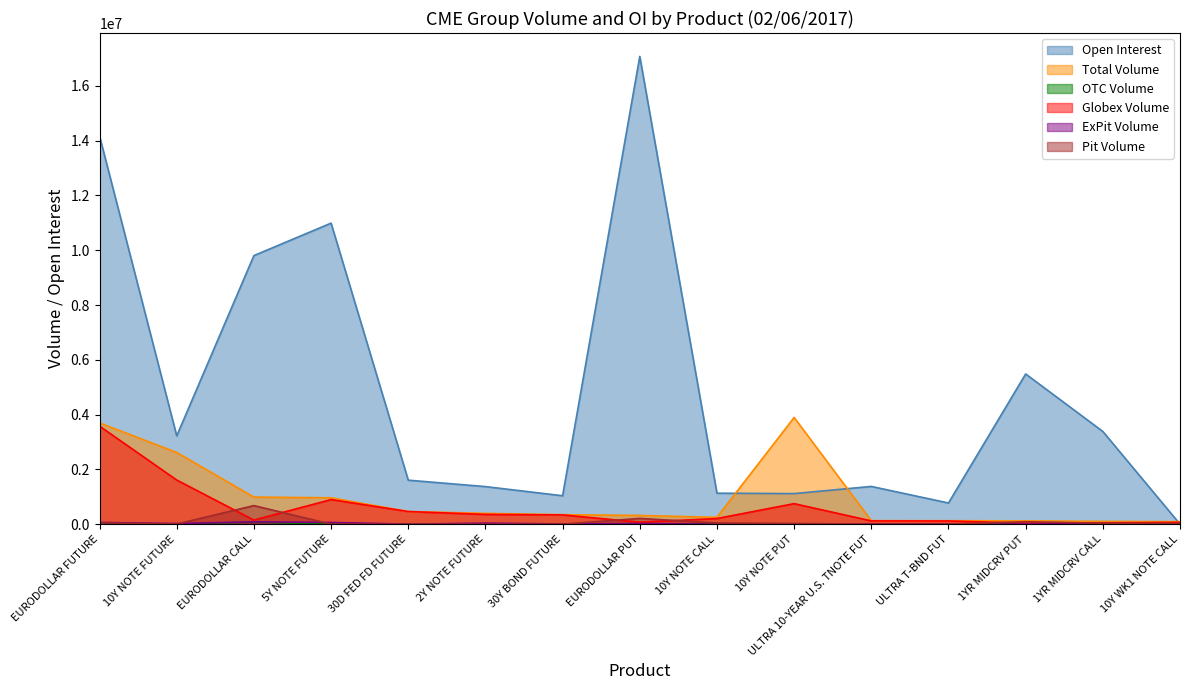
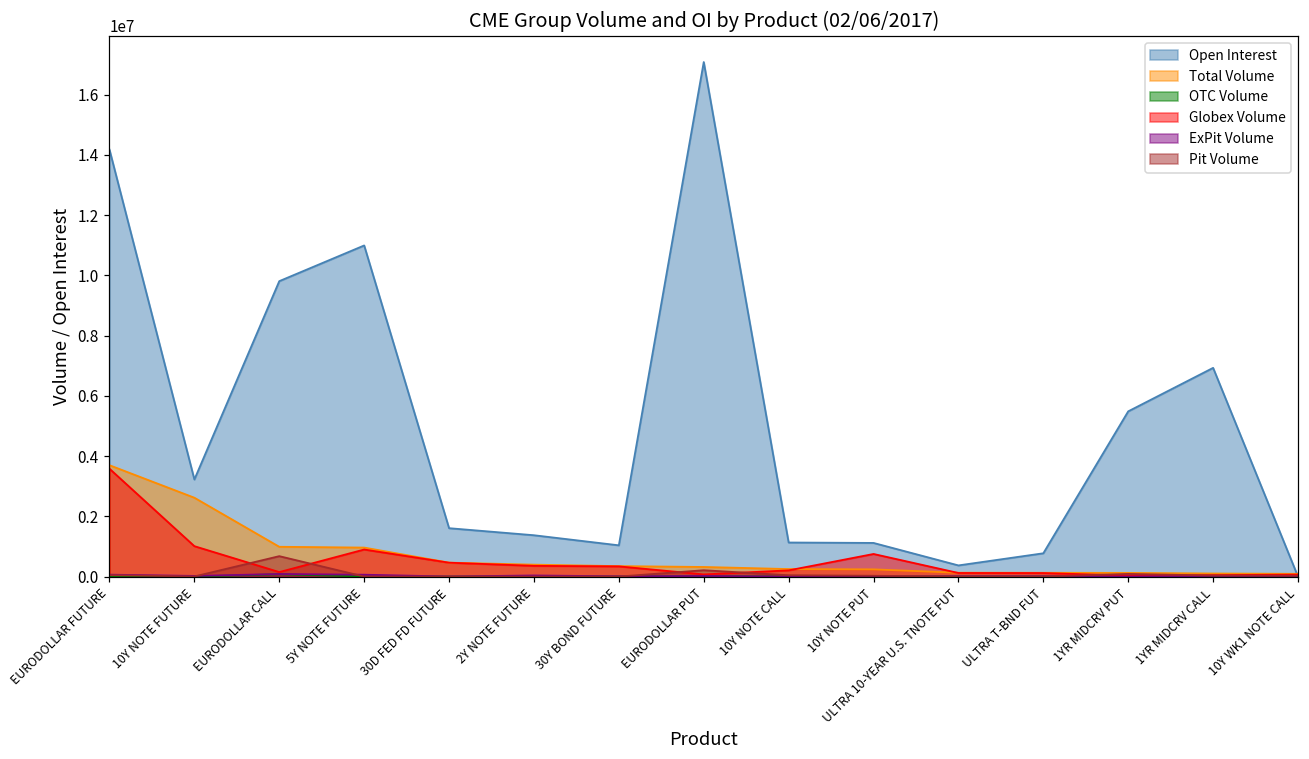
  {
    "Open Interest": {
      "EURODOLLAR FUTURE": 14200000,
      "10Y NOTE FUTURE": 3200000,
      "EURODOLLAR CALL": 9800000,
      "5Y NOTE FUTURE": 11000000,
      "30D FED FD FUTURE": 1600000,
      "2Y NOTE FUTURE": 1400000,
      "30Y BOND FUTURE": 1000000,
      "EURODOLLAR PUT": 17100000,
      "10Y NOTE CALL": 1100000,
      "10Y NOTE PUT": 1100000,
-     "ULTRA 10-YEAR U.S. TNOTE FUT": 1400000,
+     "ULTRA 10-YEAR U.S. TNOTE FUT": 400000,
      "ULTRA T-BND FUT": 800000,
      "1YR MIDCRV PUT": 5500000,
-     "1YR MIDCRV CALL": 3400000
+     "1YR MIDCRV CALL": 6900000
    },
    "Total Volume": {
      "EURODOLLAR FUTURE": 3700000,
      "10Y NOTE FUTURE": 2600000,
      "EURODOLLAR CALL": 1000000,
      "EURODOLLAR PUT": 300000,
-     "10Y NOTE PUT": 3900000
+     "10Y NOTE PUT": 200000
    },
    "Globex Volume": {
      "EURODOLLAR FUTURE": 3600000,
-     "10Y NOTE FUTURE": 1600000,
+     "10Y NOTE FUTURE": 1000000,
      "10Y NOTE PUT": 700000
    },
    "Pit Volume": {
      "EURODOLLAR CALL": 700000,
      "EURODOLLAR PUT": 200000
    }
  }
